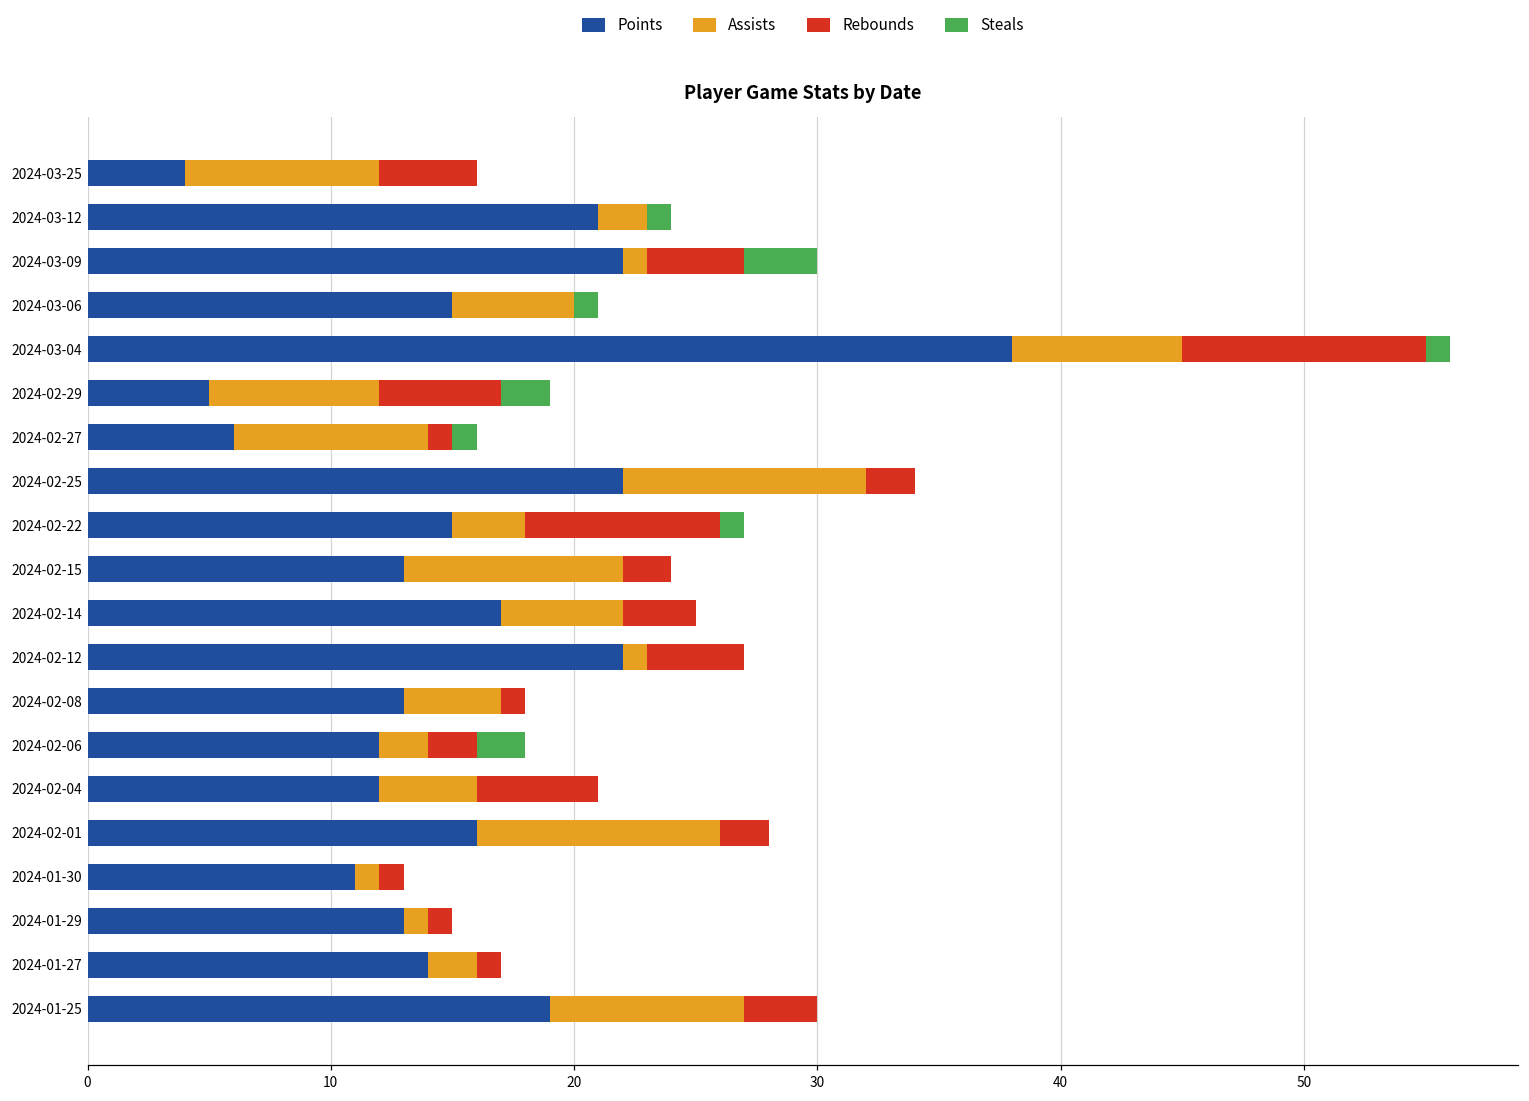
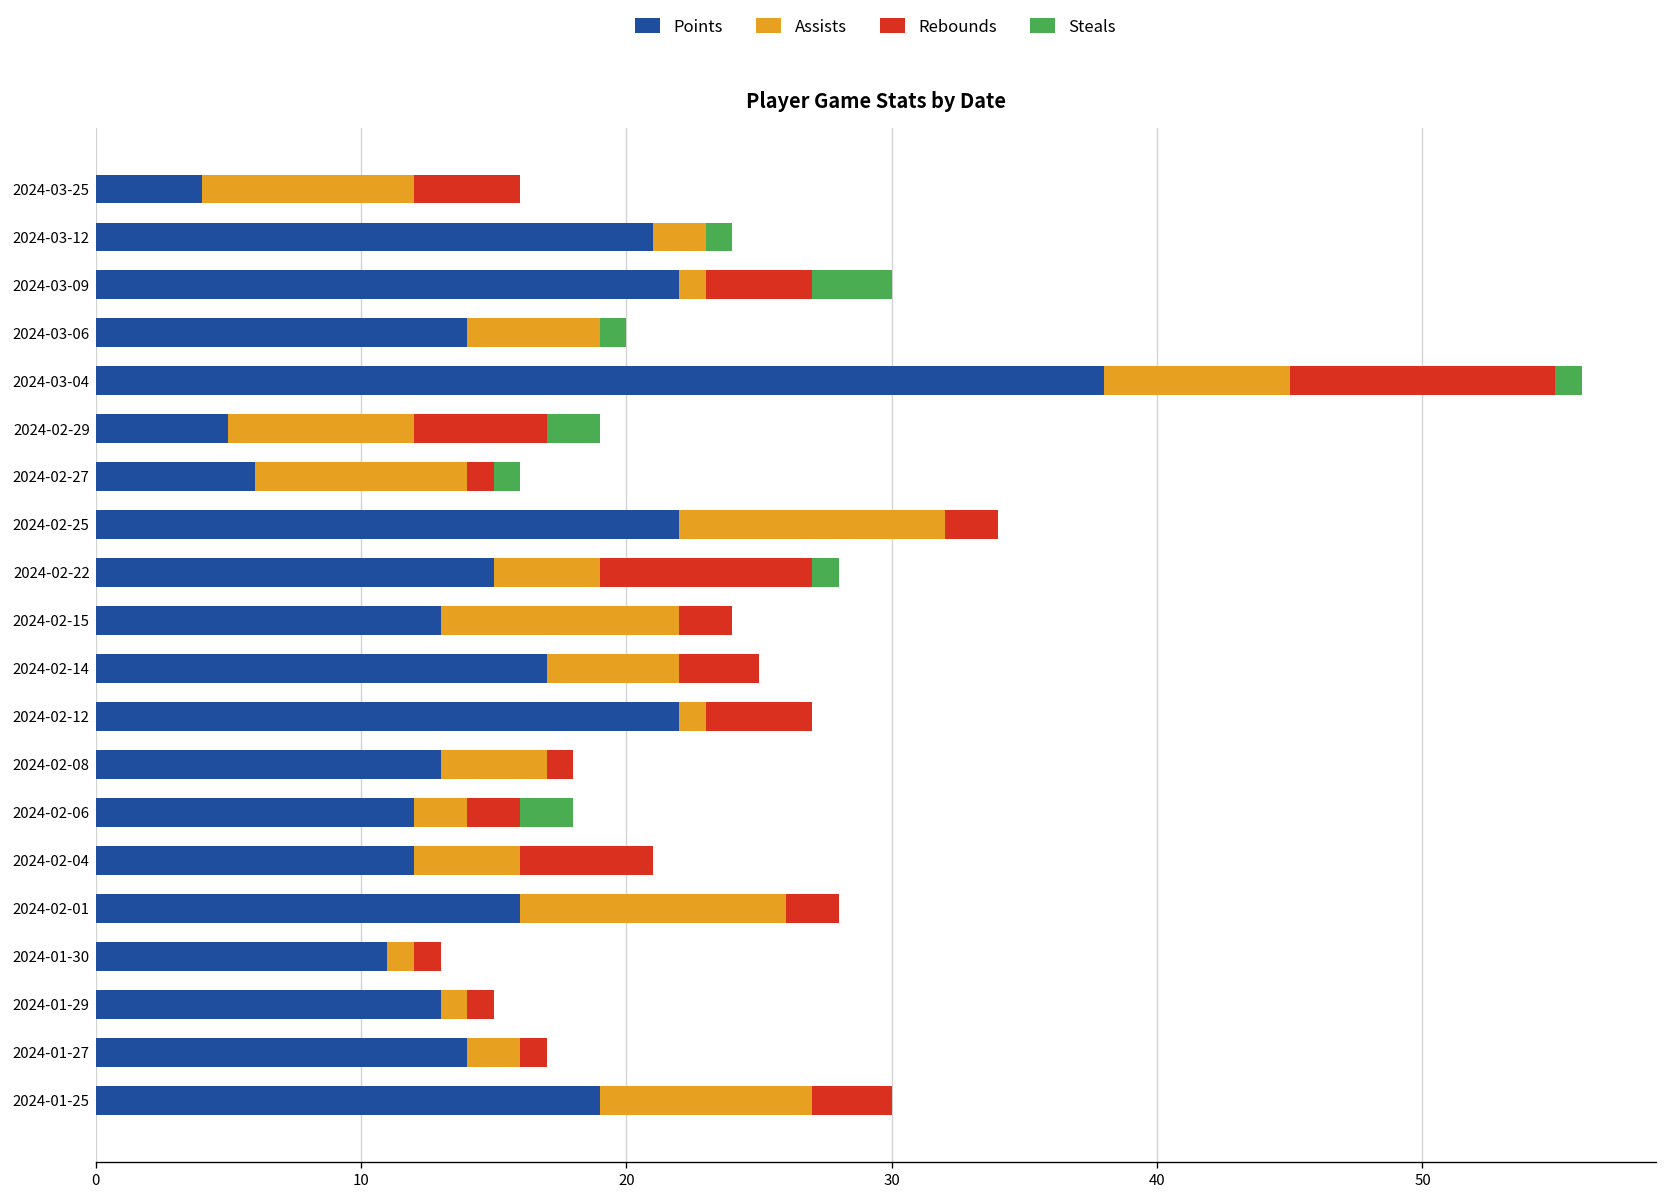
  {
    "Points": {
      "2024-03-25": 4,
      "2024-03-12": 21,
      "2024-03-09": 22,
-     "2024-03-06": 15,
+     "2024-03-06": 14,
      "2024-03-04": 38,
      "2024-02-29": 5,
      "2024-02-27": 6,
      "2024-02-25": 22,
      "2024-02-22": 15,
      "2024-02-15": 13,
      "2024-02-14": 17,
      "2024-02-12": 22,
      "2024-02-08": 13,
      "2024-02-06": 12,
      "2024-02-04": 12,
      "2024-02-01": 16,
      "2024-01-30": 11,
      "2024-01-29": 13,
      "2024-01-27": 14,
      "2024-01-25": 19
    },
    "Assists": {
      "2024-03-25": 8,
      "2024-03-12": 2,
      "2024-03-09": 1,
      "2024-03-06": 5,
      "2024-03-04": 7,
      "2024-02-29": 7,
      "2024-02-27": 8,
      "2024-02-25": 10,
-     "2024-02-22": 3,
+     "2024-02-22": 4,
      "2024-02-15": 9,
      "2024-02-14": 5,
      "2024-02-12": 1,
      "2024-02-08": 4,
      "2024-02-06": 2,
      "2024-02-04": 4,
      "2024-02-01": 10,
      "2024-01-30": 1,
      "2024-01-29": 1,
      "2024-01-27": 2,
      "2024-01-25": 8
    },
    "Rebounds": {
      "2024-03-25": 4,
      "2024-03-12": 0,
      "2024-03-09": 4,
      "2024-03-06": 0,
      "2024-03-04": 10,
      "2024-02-29": 5,
      "2024-02-27": 1,
      "2024-02-25": 2,
      "2024-02-22": 8,
      "2024-02-15": 2,
      "2024-02-14": 3,
      "2024-02-12": 4,
      "2024-02-08": 1,
      "2024-02-06": 2,
      "2024-02-04": 5,
      "2024-02-01": 2,
      "2024-01-30": 1,
      "2024-01-29": 1,
      "2024-01-27": 1,
      "2024-01-25": 3
    },
    "Steals": {
      "2024-03-25": 0,
      "2024-03-12": 1,
      "2024-03-09": 3,
      "2024-03-06": 1,
      "2024-03-04": 1,
      "2024-02-29": 2,
      "2024-02-27": 1,
      "2024-02-25": 0,
      "2024-02-22": 1,
      "2024-02-15": 0,
      "2024-02-14": 0,
      "2024-02-12": 0,
      "2024-02-08": 0,
      "2024-02-06": 2,
      "2024-02-04": 0,
      "2024-02-01": 0,
      "2024-01-30": 0,
      "2024-01-29": 0,
      "2024-01-27": 0,
      "2024-01-25": 0
    }
  }
